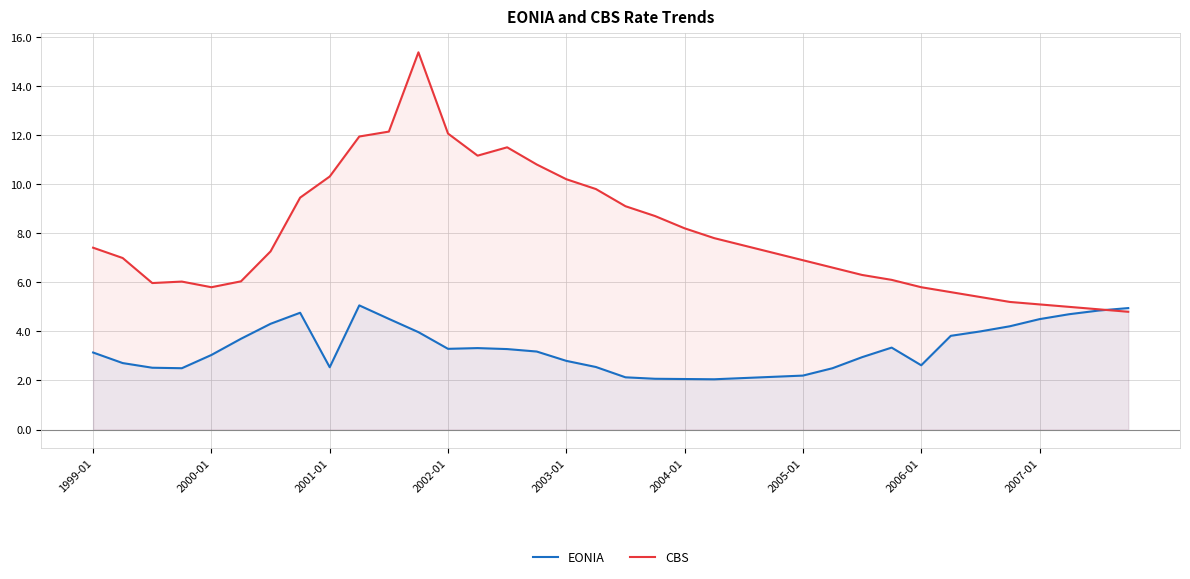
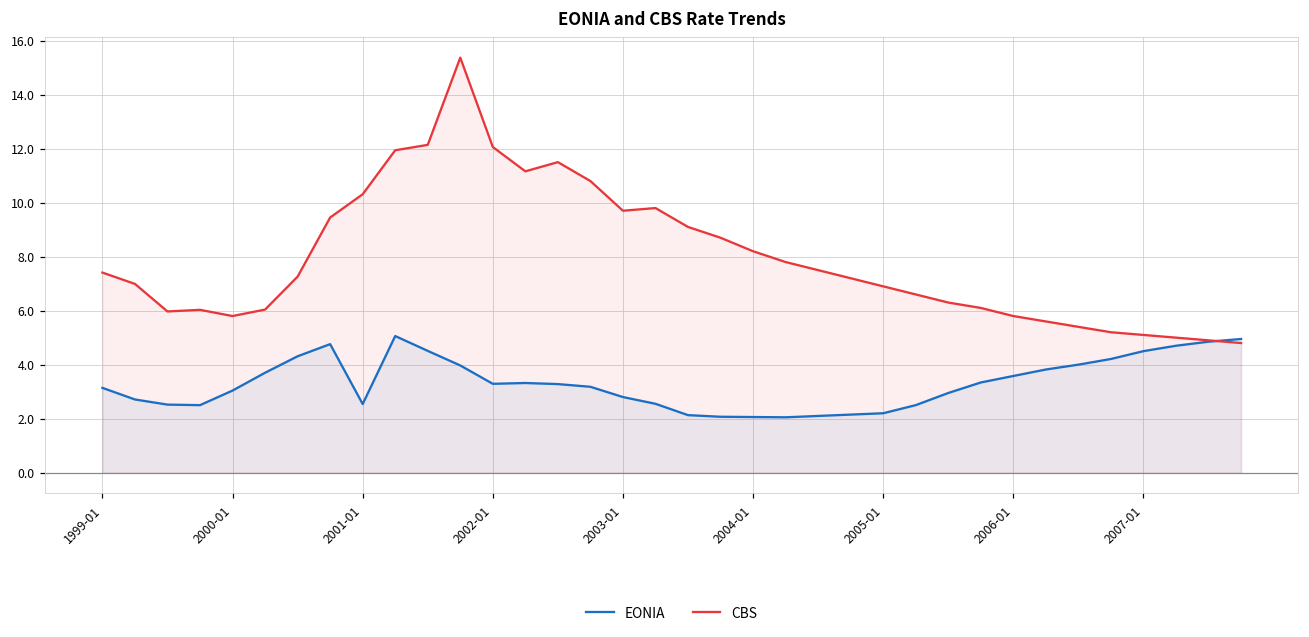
  {
    "EONIA": {
      "1999-01": 3.1,
      "2000-01": 3.0,
      "2001-01": 2.5,
      "2002-01": 3.3,
      "2003-01": 2.8,
      "2004-01": 2.1,
      "2005-01": 2.2,
-     "2006-01": 2.6,
+     "2006-01": 3.6,
      "2007-01": 4.5
    },
    "CBS": {
      "1999-01": 7.4,
      "2000-01": 5.8,
      "2001-01": 10.3,
      "2002-01": 12.1,
-     "2003-01": 10.2,
+     "2003-01": 9.7,
      "2004-01": 8.2,
      "2005-01": 6.9,
      "2006-01": 5.8,
      "2007-01": 5.1
    }
  }
